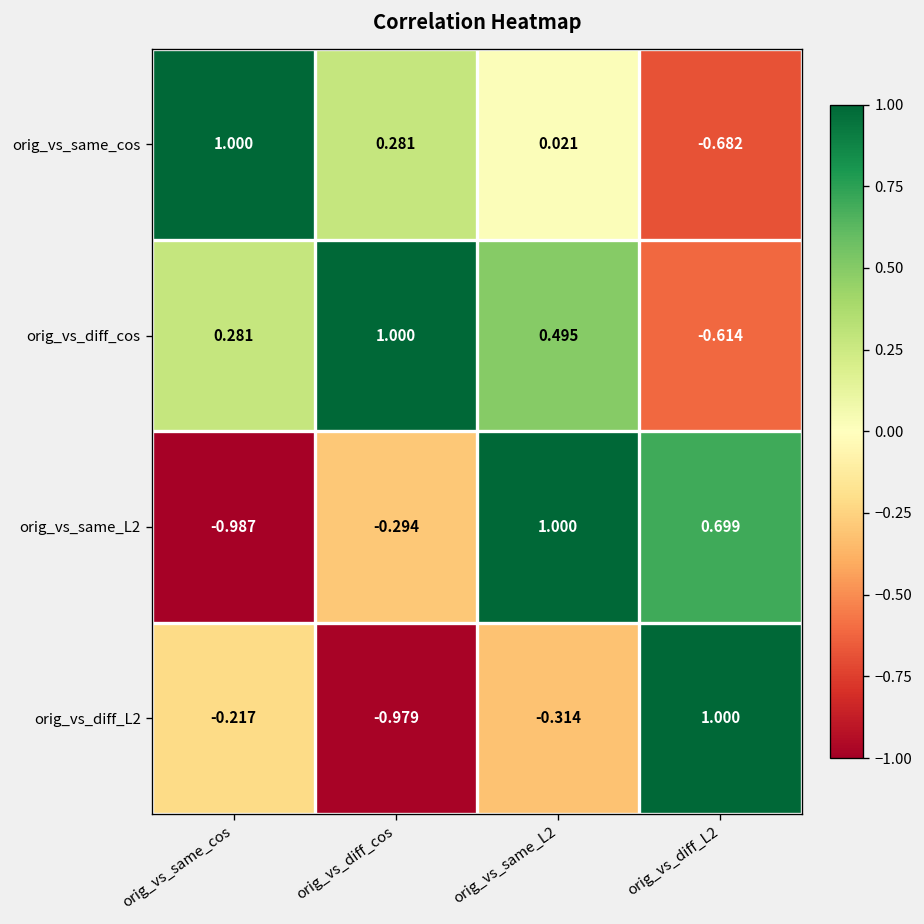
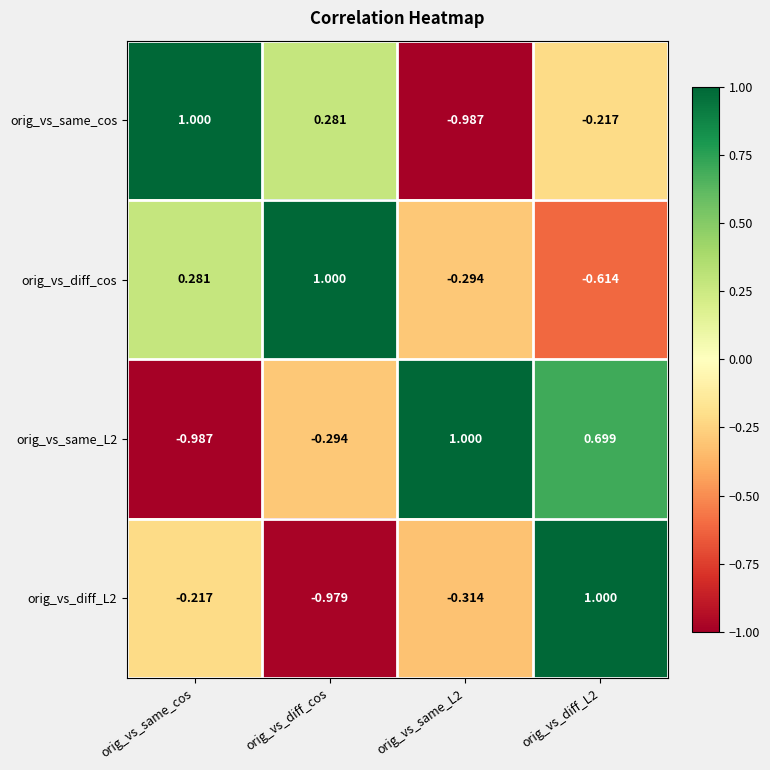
  {
    "orig_vs_same_cos": {
      "orig_vs_same_cos": 1.000,
      "orig_vs_diff_cos": 0.281,
-     "orig_vs_same_L2": 0.021,
-     "orig_vs_diff_L2": -0.682
+     "orig_vs_same_L2": -0.987,
+     "orig_vs_diff_L2": -0.217
    },
    "orig_vs_diff_cos": {
      "orig_vs_same_cos": 0.281,
      "orig_vs_diff_cos": 1.000,
-     "orig_vs_same_L2": 0.495,
+     "orig_vs_same_L2": -0.294,
      "orig_vs_diff_L2": -0.614
    },
    "orig_vs_same_L2": {
      "orig_vs_same_cos": -0.987,
      "orig_vs_diff_cos": -0.294,
      "orig_vs_same_L2": 1.000,
      "orig_vs_diff_L2": 0.699
    },
    "orig_vs_diff_L2": {
      "orig_vs_same_cos": -0.217,
      "orig_vs_diff_cos": -0.979,
      "orig_vs_same_L2": -0.314,
      "orig_vs_diff_L2": 1.000
    }
  }
